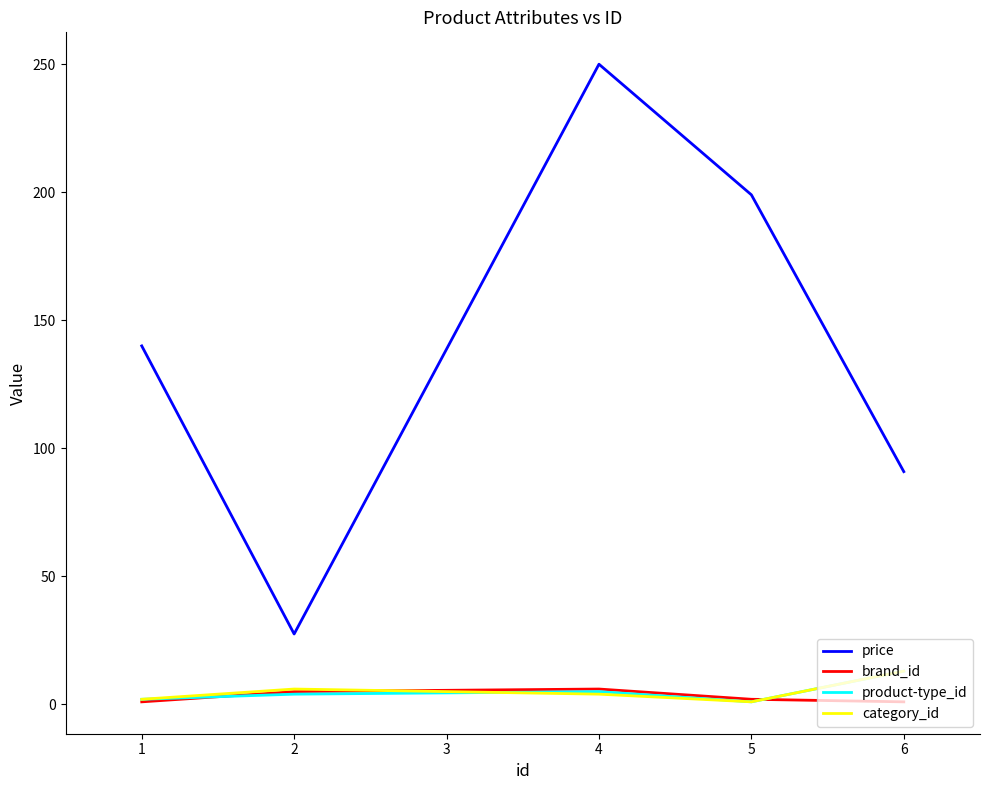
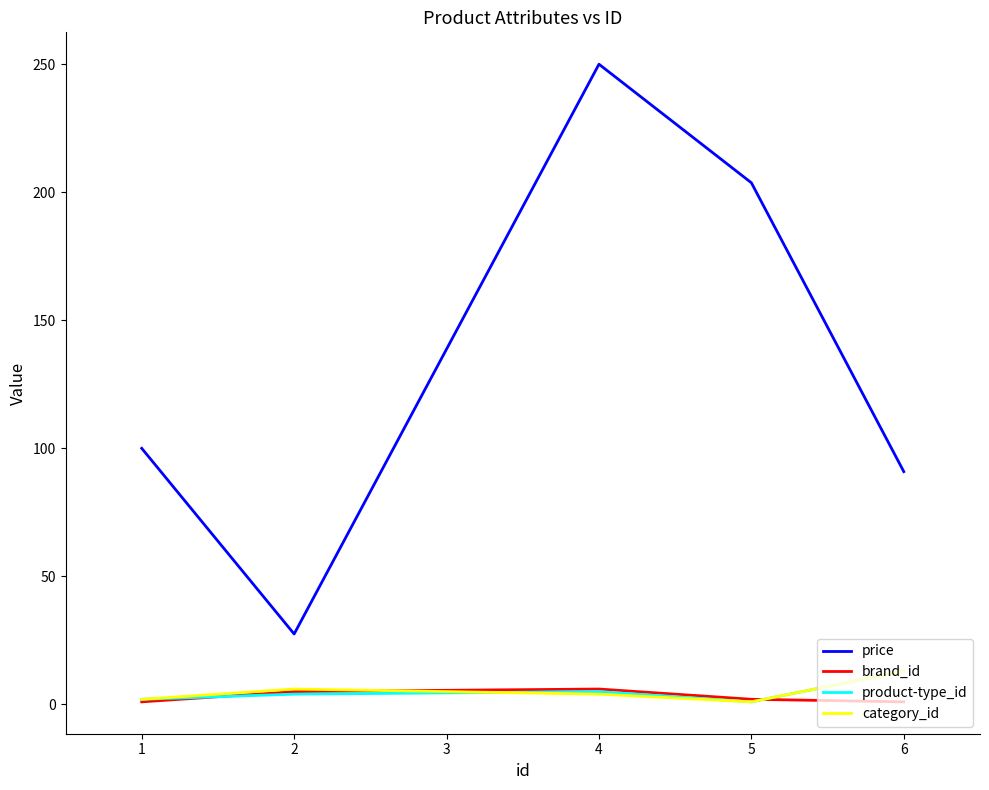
  {
    "price": {
-     "1": 140,
+     "1": 100,
      "2": 28,
      "4": 250,
-     "5": 199,
+     "5": 204,
      "6": 91
    },
    "brand_id": {
      "2": 5,
      "4": 6
    },
    "product-type_id": {
      "2": 4,
      "4": 5
    },
    "category_id": {
      "2": 6,
      "4": 4
    }
  }
